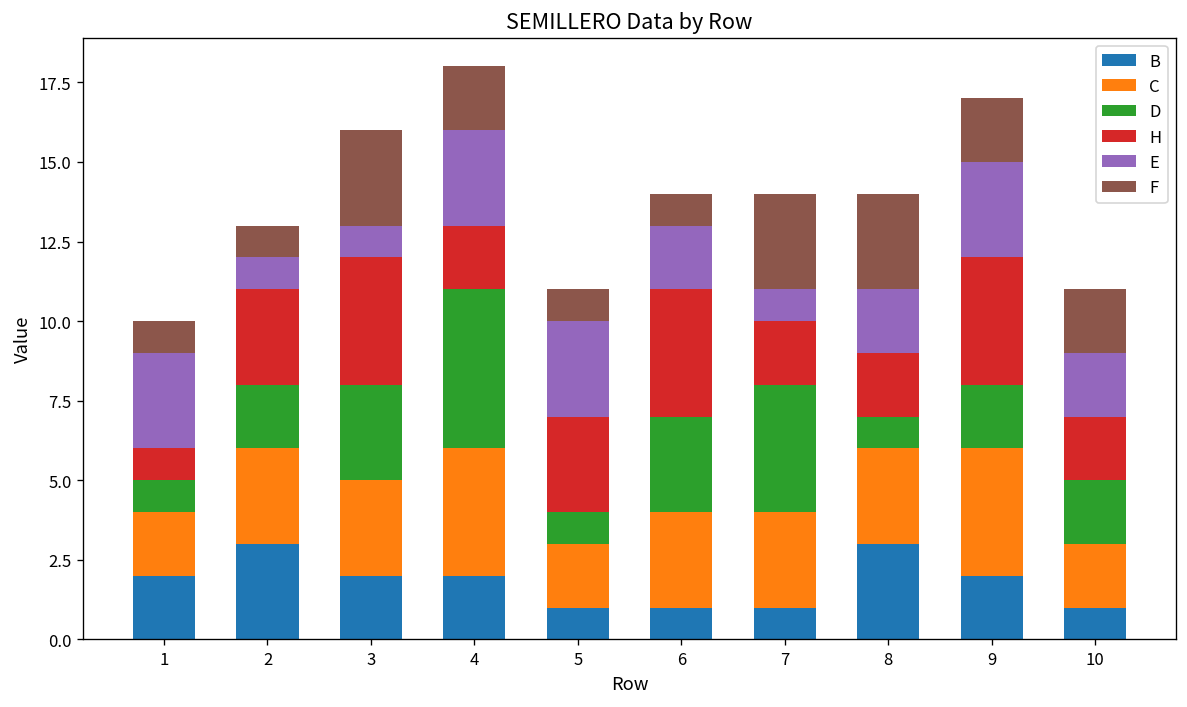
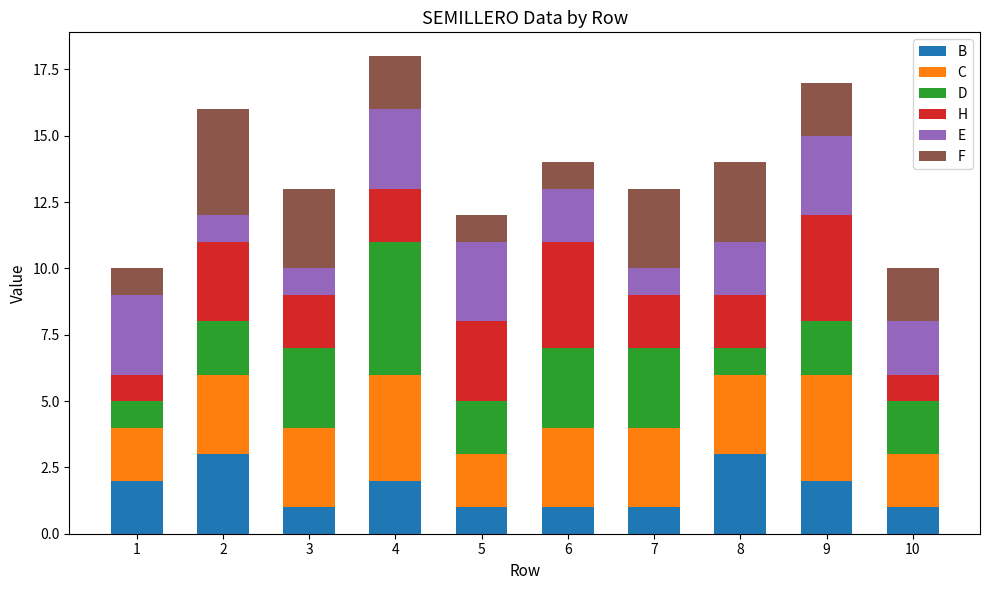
  {
    "B": {
      "1": 2,
      "2": 3,
-     "3": 2,
+     "3": 1,
      "4": 2,
      "5": 1,
      "6": 1,
      "7": 1,
      "8": 3,
      "9": 2,
      "10": 1
    },
    "D": {
      "1": 1,
      "2": 2,
      "3": 3,
      "4": 5,
-     "5": 1,
+     "5": 2,
      "6": 3,
-     "7": 4,
+     "7": 3,
      "8": 1,
      "9": 2,
      "10": 2
    },
    "H": {
      "1": 1,
      "2": 3,
-     "3": 4,
+     "3": 2,
      "4": 2,
      "5": 3,
      "6": 4,
      "7": 2,
      "8": 2,
      "9": 4,
-     "10": 2
+     "10": 1
    },
    "E": {
      "1": 3,
      "2": 1,
      "3": 1,
      "4": 3,
      "5": 3,
      "6": 2,
      "7": 1,
      "8": 2,
      "9": 3,
      "10": 2
    },
    "F": {
      "1": 1,
-     "2": 1,
+     "2": 4,
      "3": 3,
      "4": 2,
      "5": 1,
      "6": 1,
      "7": 3,
      "8": 3,
      "9": 2,
      "10": 2
    }
  }
